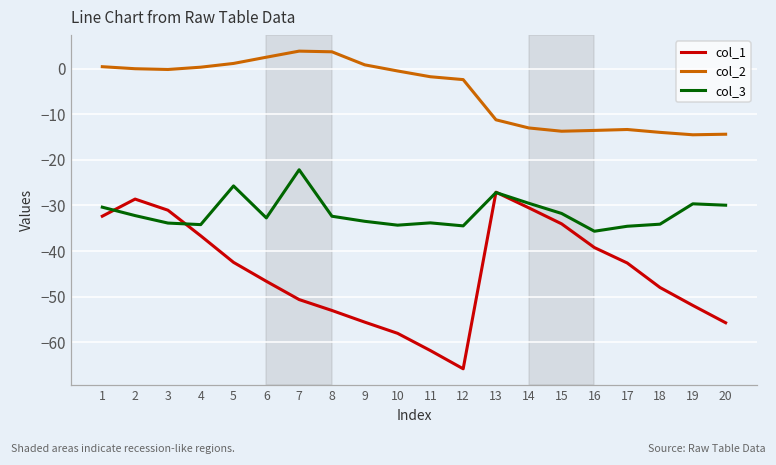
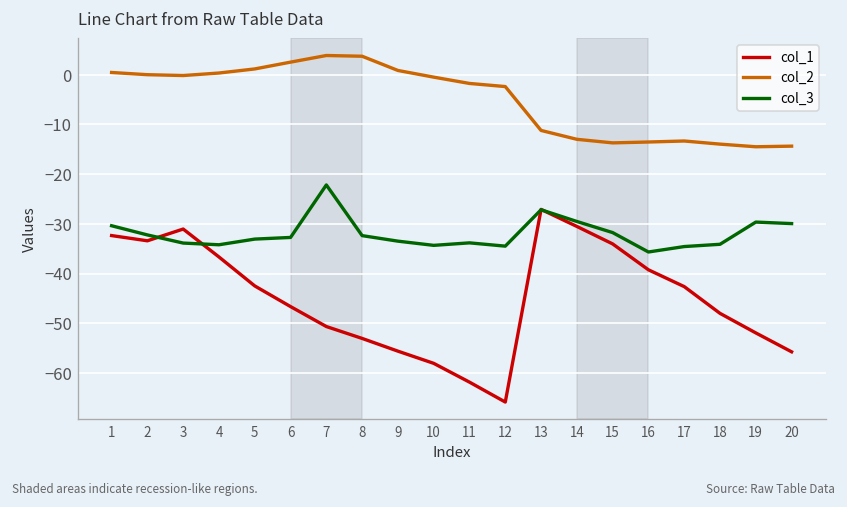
  {
    "col_1": {
      "1": -32,
-     "2": -29,
+     "2": -33,
      "3": -31,
      "4": -37,
      "5": -42,
      "6": -47,
      "7": -51,
      "8": -53,
      "9": -56,
      "10": -58,
      "11": -62,
      "12": -66,
      "14": -31,
      "15": -34,
      "16": -39,
      "17": -43,
      "18": -48,
      "19": -52,
      "20": -56
    },
    "col_2": {
      "1": 0,
      "2": 0,
      "3": 0,
      "4": 0,
      "5": 1,
      "6": 3,
      "7": 4,
      "8": 4,
      "9": 1,
      "10": 0,
      "11": -2,
      "12": -2,
      "13": -11,
      "14": -13,
      "15": -14,
      "16": -14,
      "17": -13,
      "18": -14,
      "19": -14,
      "20": -14
    },
    "col_3": {
      "1": -30,
      "2": -32,
      "3": -34,
      "4": -34,
-     "5": -26,
+     "5": -33,
      "6": -33,
      "7": -22,
      "8": -32,
      "9": -33,
      "10": -34,
      "11": -34,
      "12": -34,
      "14": -30,
      "15": -32,
      "16": -36,
      "17": -35,
      "18": -34,
      "19": -30,
      "20": -30
    }
  }
